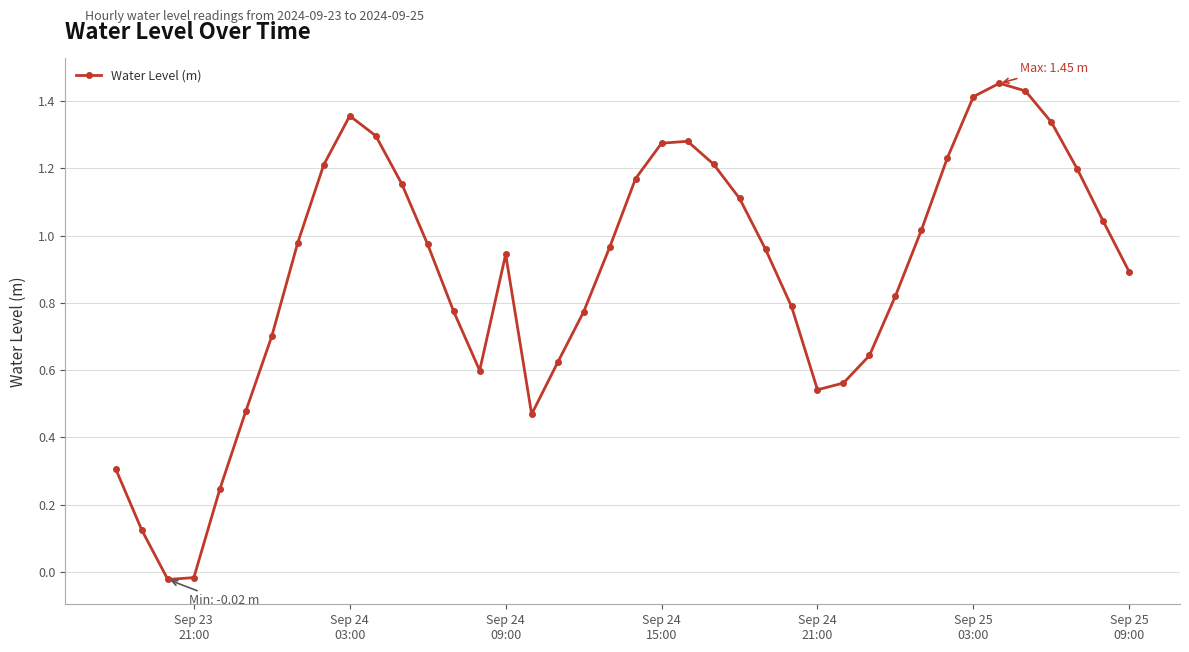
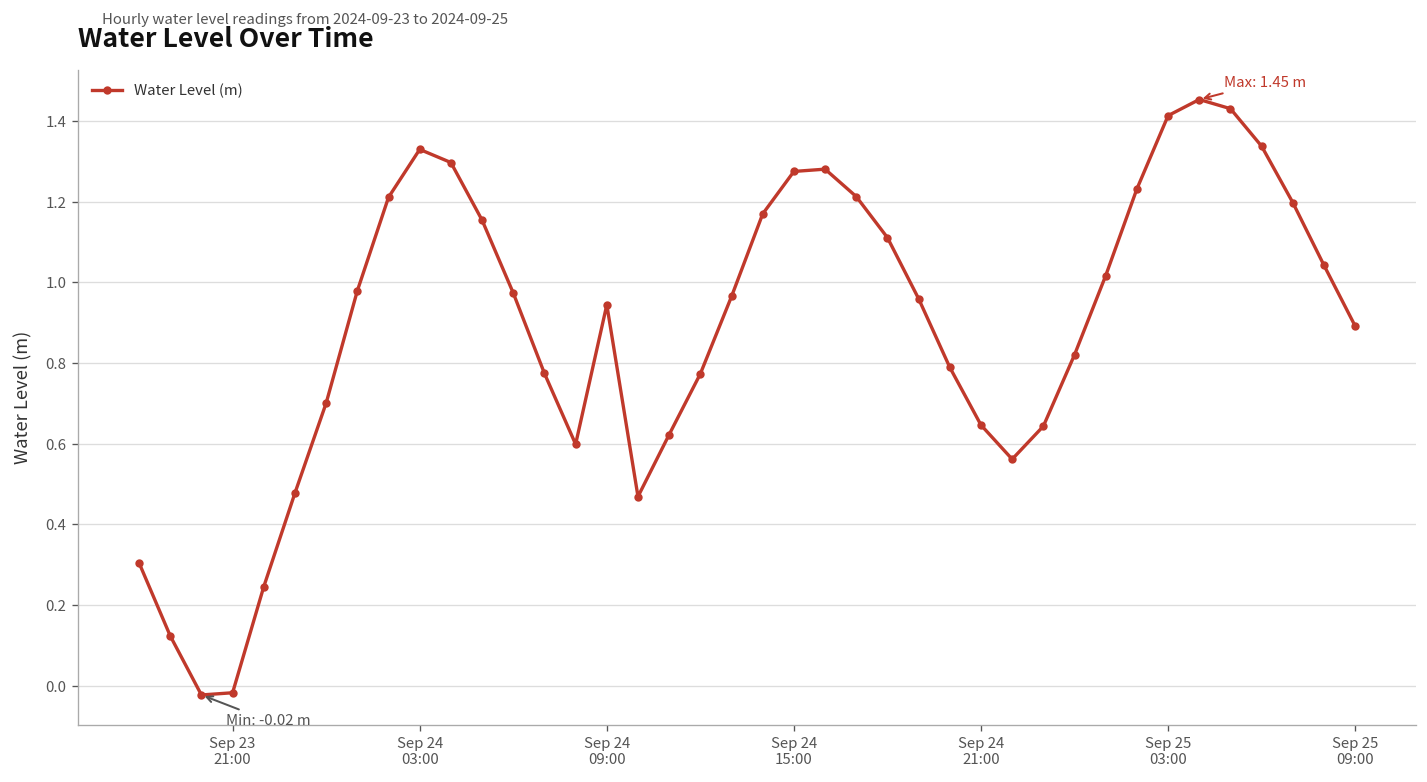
  {
-   "Sep 24 03:00": 1.36,
+   "Sep 24 03:00": 1.33,
    "Sep 24 09:00": 0.94,
    "Sep 24 15:00": 1.28,
-   "Sep 24 21:00": 0.54,
+   "Sep 24 21:00": 0.65,
    "Sep 25 03:00": 1.41,
    "Sep 25 09:00": 0.89
  }
